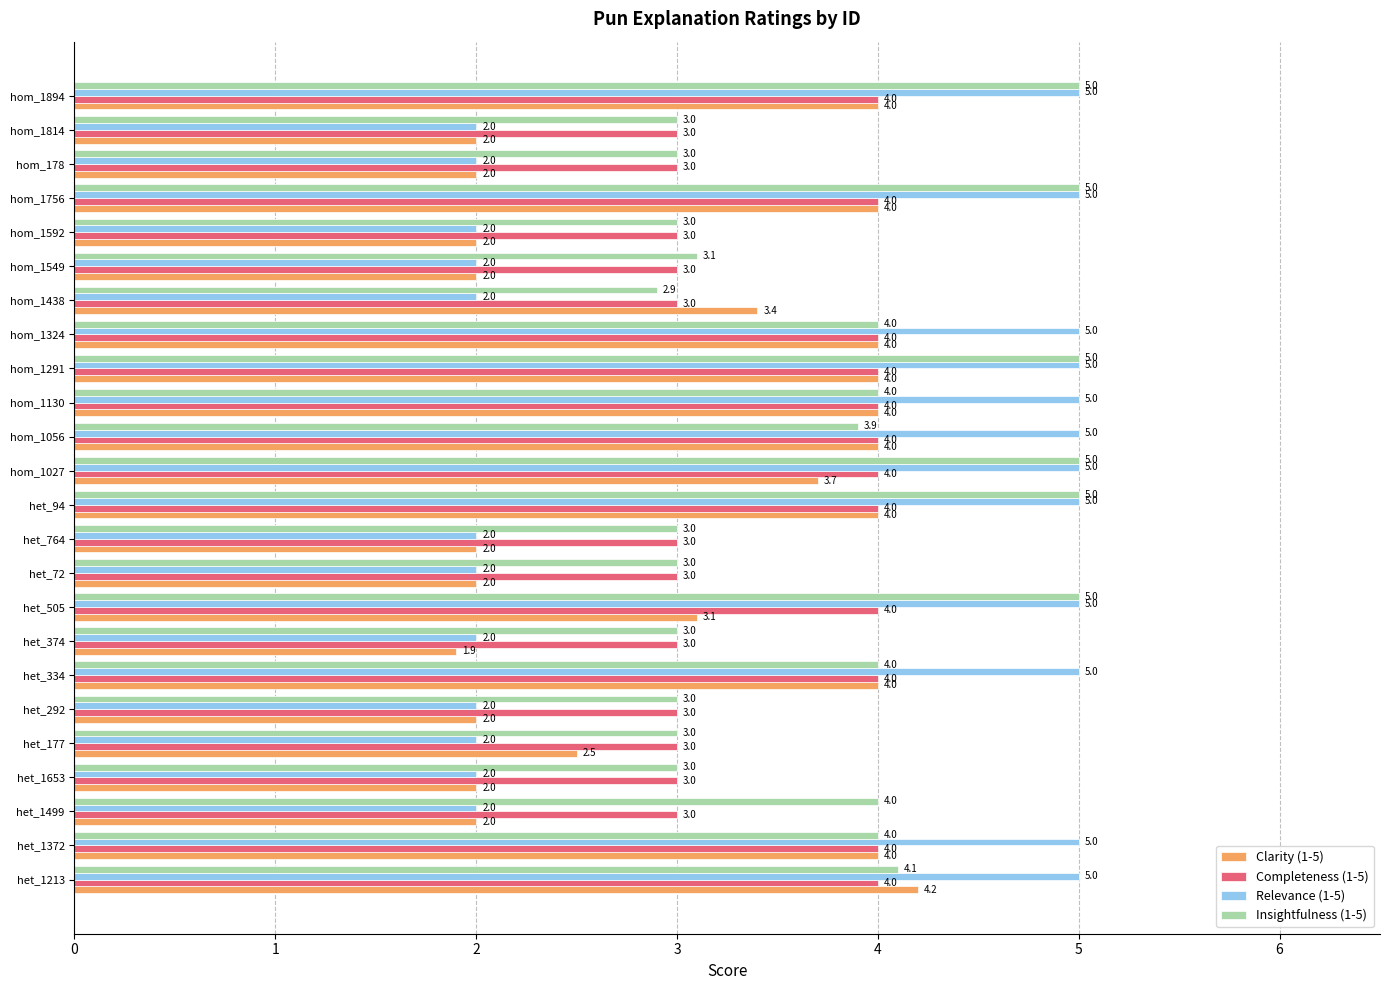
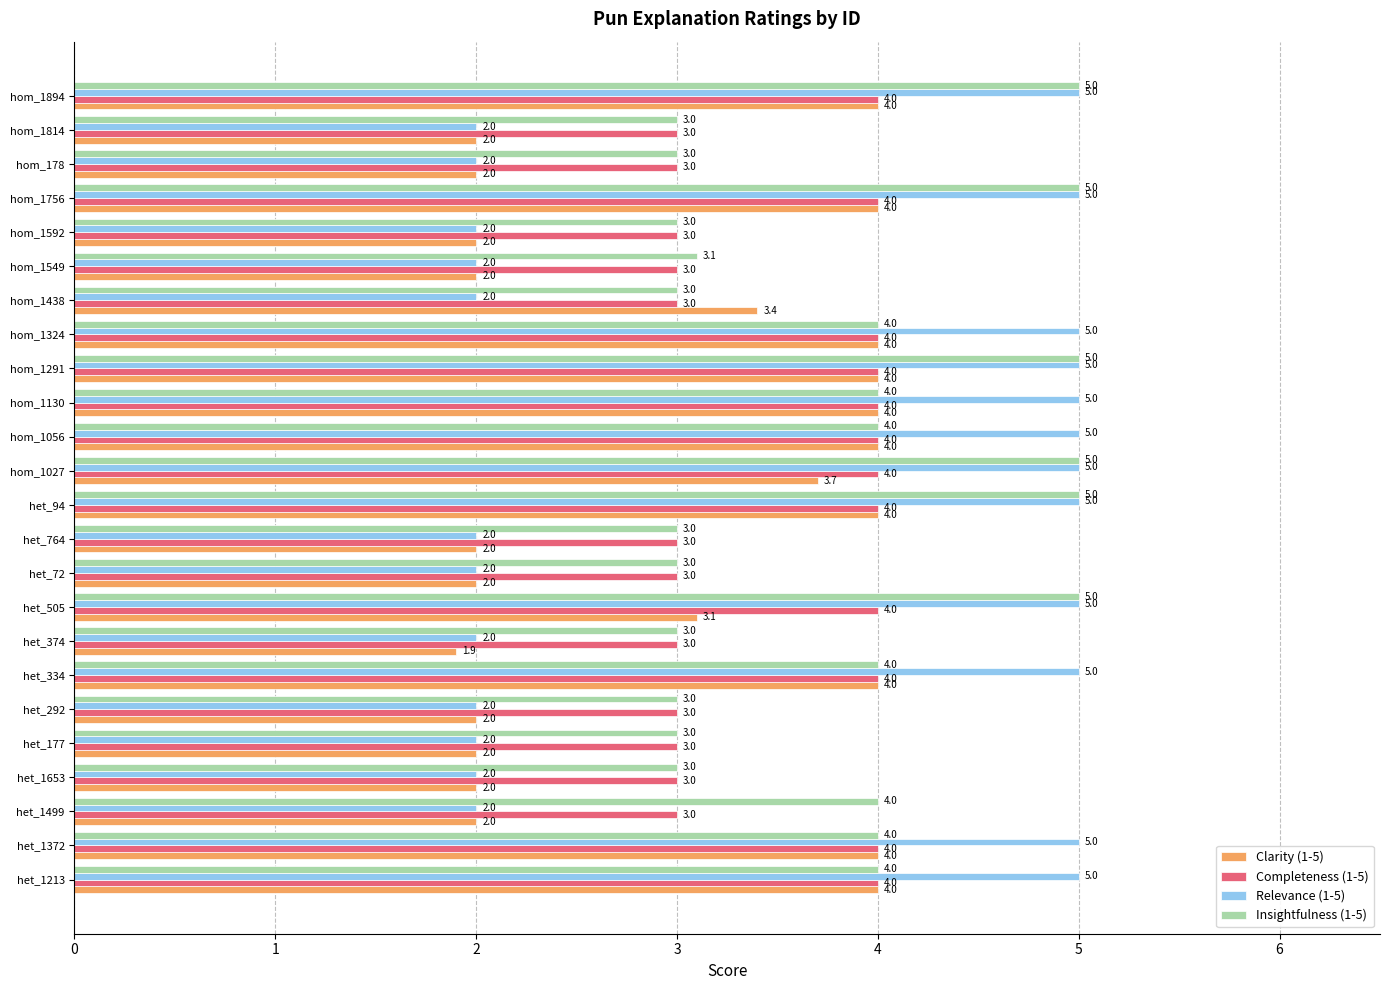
  {
    "Clarity (1-5)": {
      "hom_1814": 2.0,
      "hom_178": 2.0,
      "hom_1592": 2.0,
      "hom_1549": 2.0,
      "hom_1438": 3.4,
      "hom_1027": 3.7,
      "het_764": 2.0,
      "het_72": 2.0,
      "het_505": 3.1,
      "het_374": 1.9,
      "het_292": 2.0,
-     "het_177": 2.5,
+     "het_177": 2.0,
      "het_1653": 2.0,
      "het_1499": 2.0,
-     "het_1213": 4.2
+     "het_1213": 4.0
    },
    "Completeness (1-5)": {
      "hom_1814": 3.0,
      "hom_178": 3.0,
      "hom_1592": 3.0,
      "hom_1549": 3.0,
      "hom_1438": 3.0,
      "hom_1027": 4.0,
      "het_764": 3.0,
      "het_72": 3.0,
      "het_505": 4.0,
      "het_374": 3.0,
      "het_292": 3.0,
      "het_177": 3.0,
      "het_1653": 3.0,
      "het_1499": 3.0,
      "het_1213": 4.0
    },
    "Relevance (1-5)": {
      "hom_1814": 2.0,
      "hom_178": 2.0,
      "hom_1592": 2.0,
      "hom_1549": 2.0,
      "hom_1438": 2.0,
      "hom_1324": 5.0,
      "hom_1130": 5.0,
      "hom_1056": 5.0,
      "het_764": 2.0,
      "het_72": 2.0,
      "het_374": 2.0,
      "het_334": 5.0,
      "het_292": 2.0,
      "het_177": 2.0,
      "het_1653": 2.0,
      "het_1499": 2.0,
      "het_1372": 5.0,
      "het_1213": 5.0
    },
    "Insightfulness (1-5)": {
      "hom_1814": 3.0,
      "hom_178": 3.0,
      "hom_1592": 3.0,
      "hom_1549": 3.1,
-     "hom_1438": 2.9,
+     "hom_1438": 3.0,
      "hom_1324": 4.0,
      "hom_1130": 4.0,
-     "hom_1056": 3.9,
+     "hom_1056": 4.0,
      "het_764": 3.0,
      "het_72": 3.0,
      "het_374": 3.0,
      "het_334": 4.0,
      "het_292": 3.0,
      "het_177": 3.0,
      "het_1653": 3.0,
      "het_1499": 4.0,
      "het_1372": 4.0,
-     "het_1213": 4.1
+     "het_1213": 4.0
    }
  }
